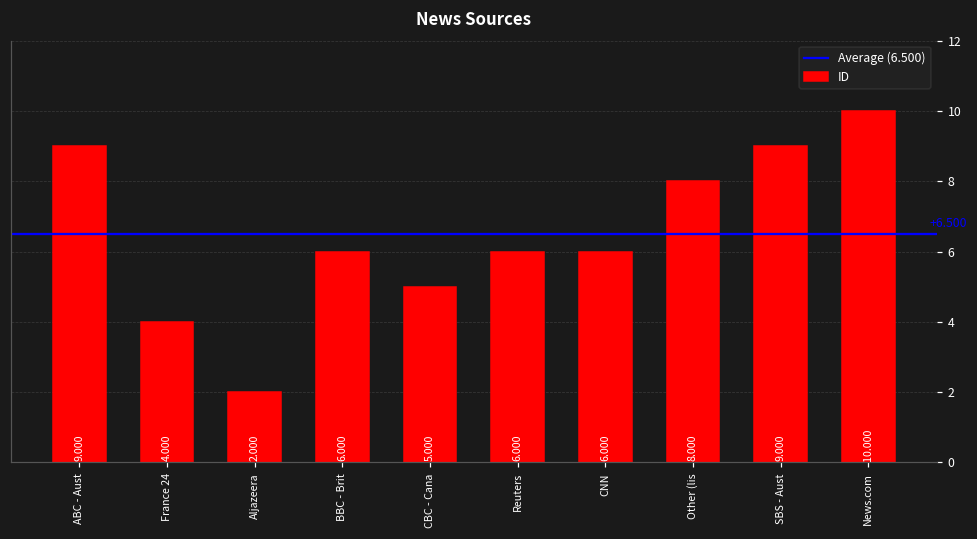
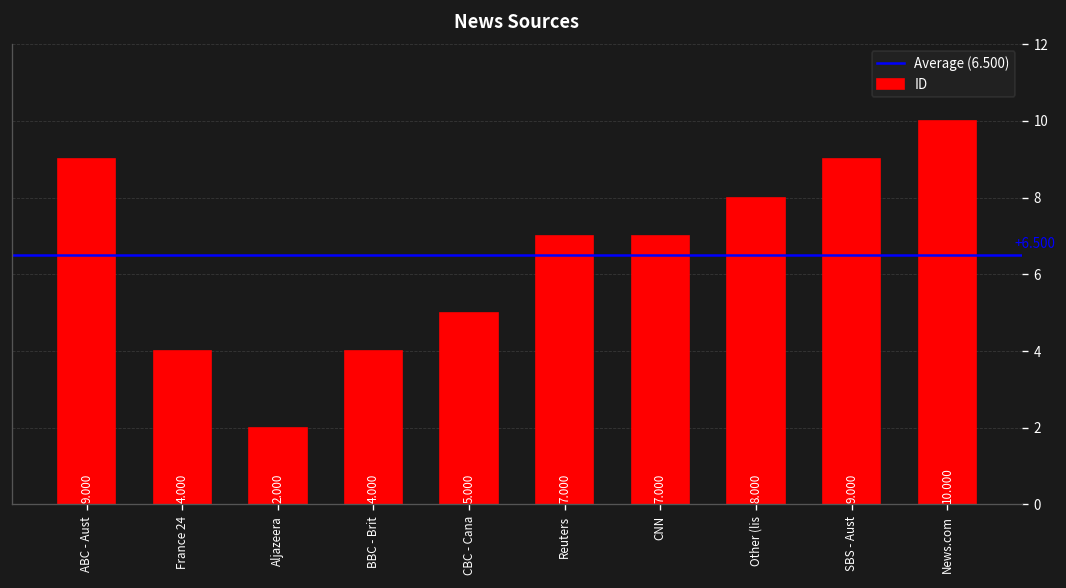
  {
    "ABC - Aust": 9.000,
    "France 24": 4.000,
    "Aljazeera": 2.000,
-   "BBC - Brit": 6.000,
+   "BBC - Brit": 4.000,
    "CBC - Cana": 5.000,
-   "Reuters": 6.000,
-   "CNN": 6.000,
+   "Reuters": 7.000,
+   "CNN": 7.000,
    "Other (lis": 8.000,
    "SBS - Aust": 9.000,
    "News.com": 10.000
  }
